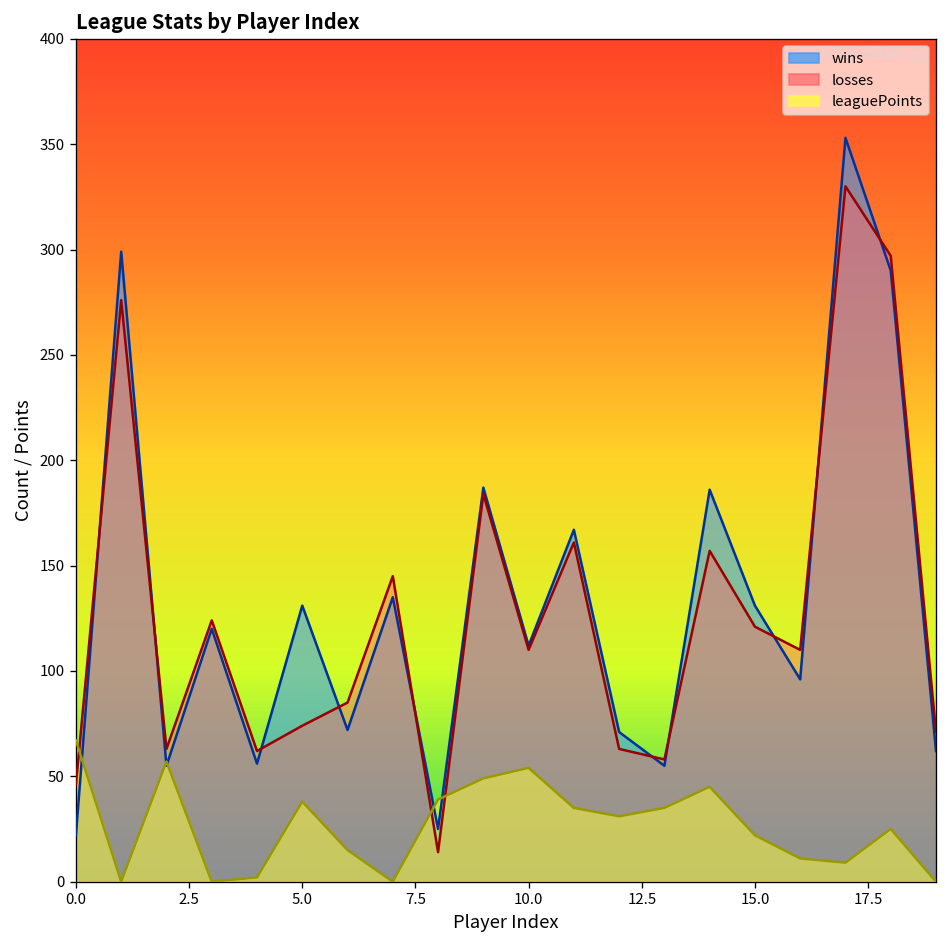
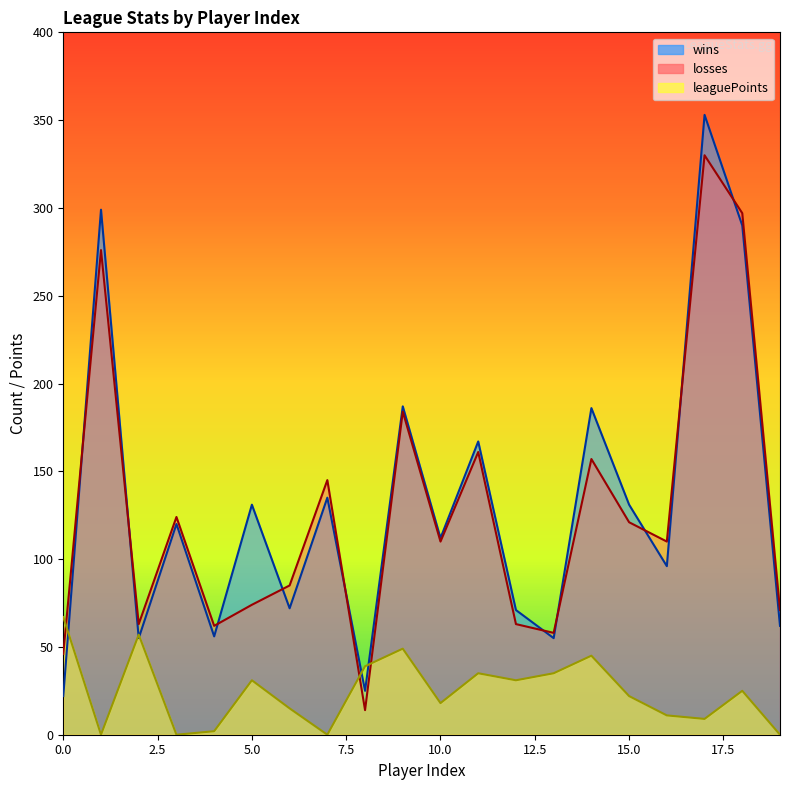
  {
    "wins": {
      "0.0": 22,
      "5.0": 131,
      "10.0": 112,
      "15.0": 131
    },
    "losses": {
      "0.0": 46,
      "5.0": 74,
      "10.0": 110,
      "15.0": 121
    },
    "leaguePoints": {
      "0.0": 67,
-     "5.0": 38,
-     "10.0": 54,
+     "5.0": 31,
+     "10.0": 18,
      "15.0": 22
    }
  }
